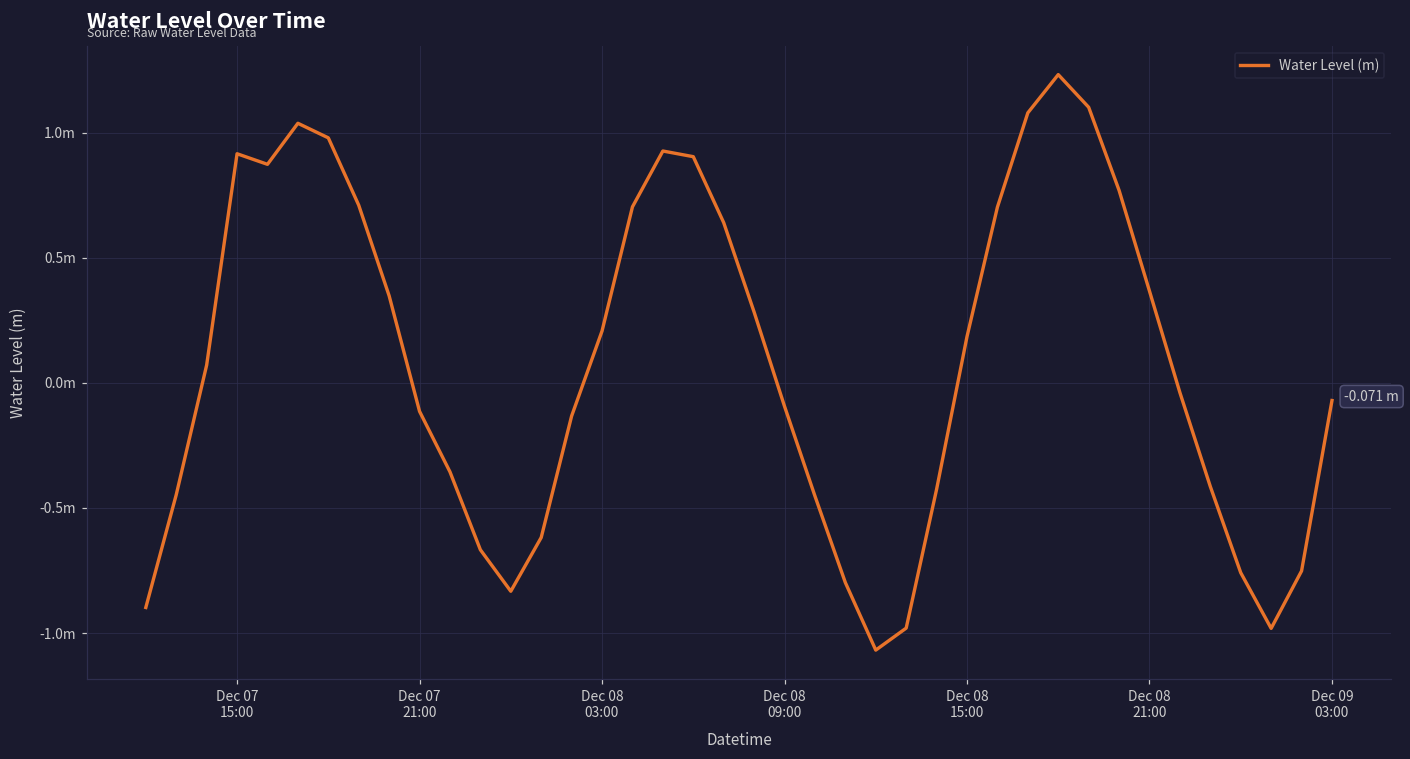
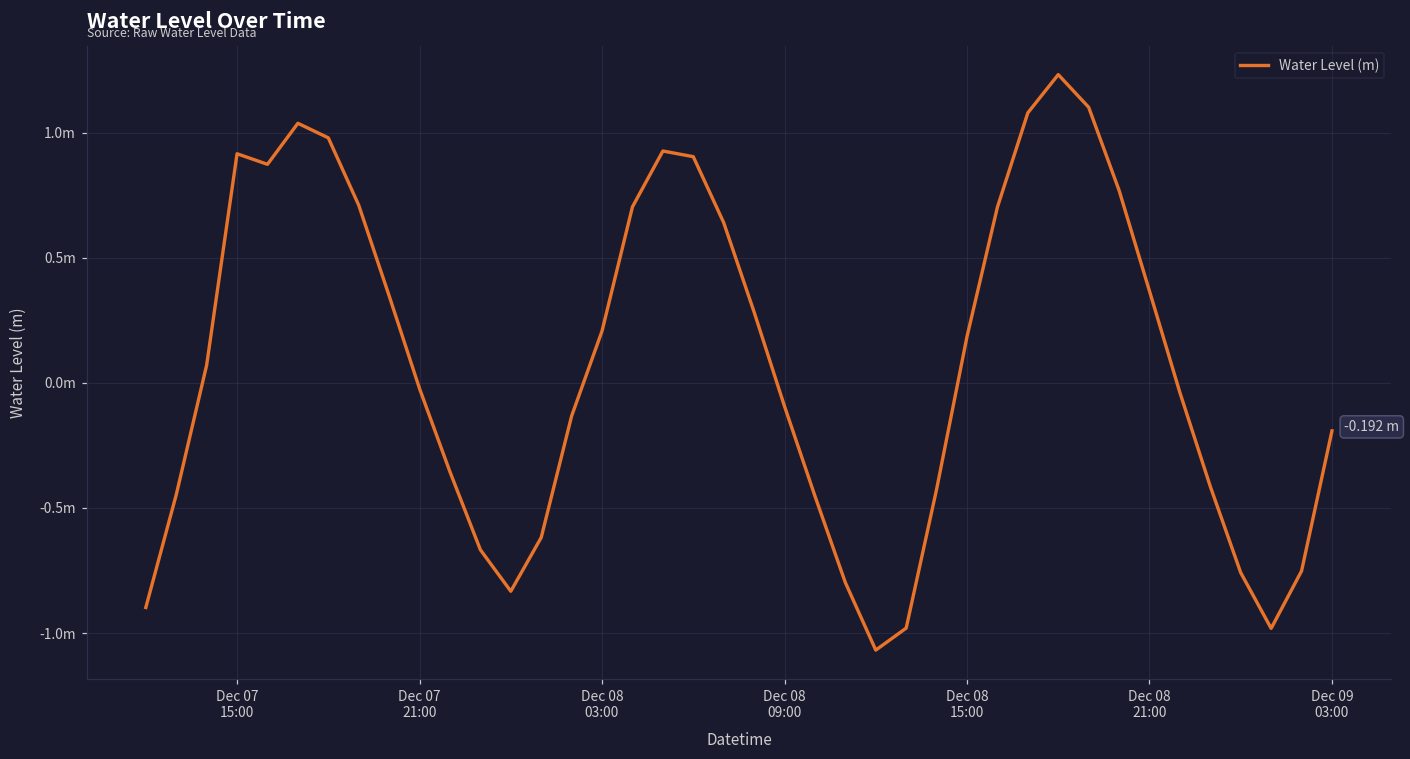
  {
-   "Dec 07 21:00": "-0.11m",
-   "Dec 09 03:00": "-0.071"
+   "Dec 07 21:00": "-0.02m",
+   "Dec 09 03:00": "-0.192"
  }
